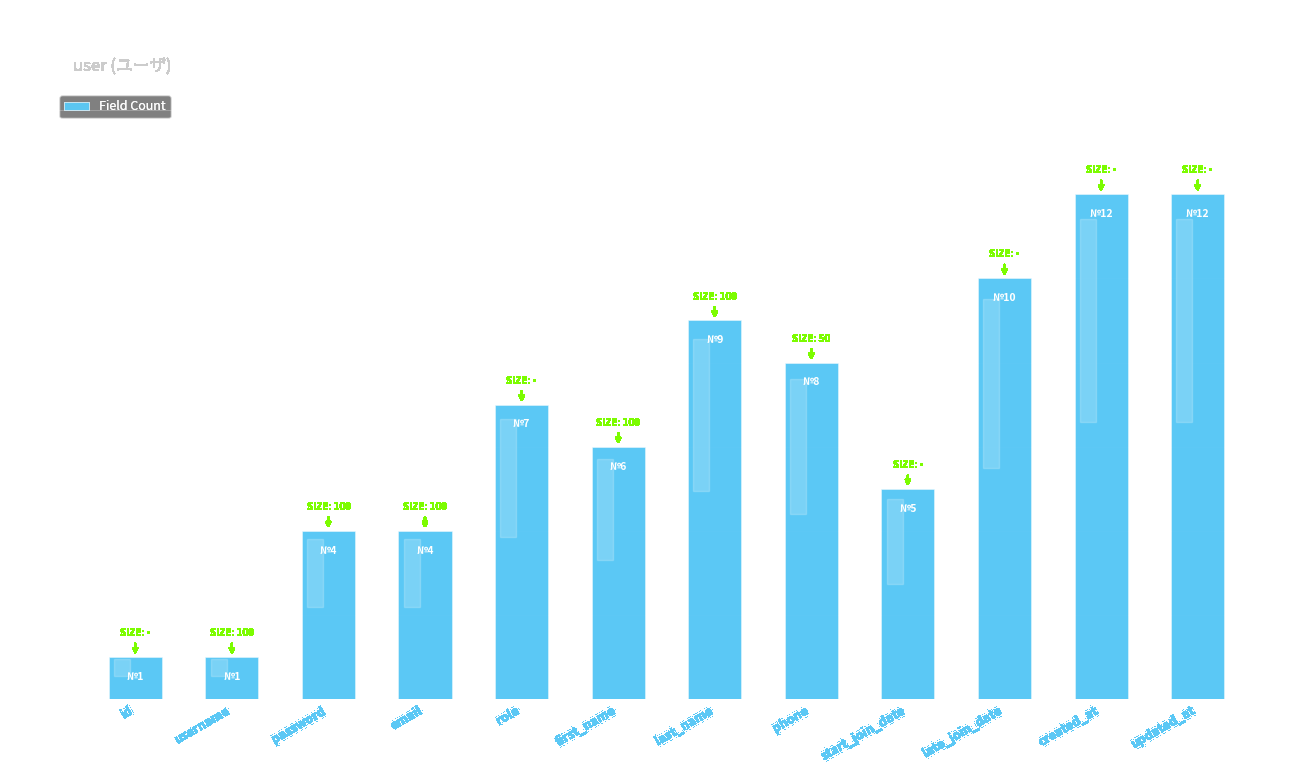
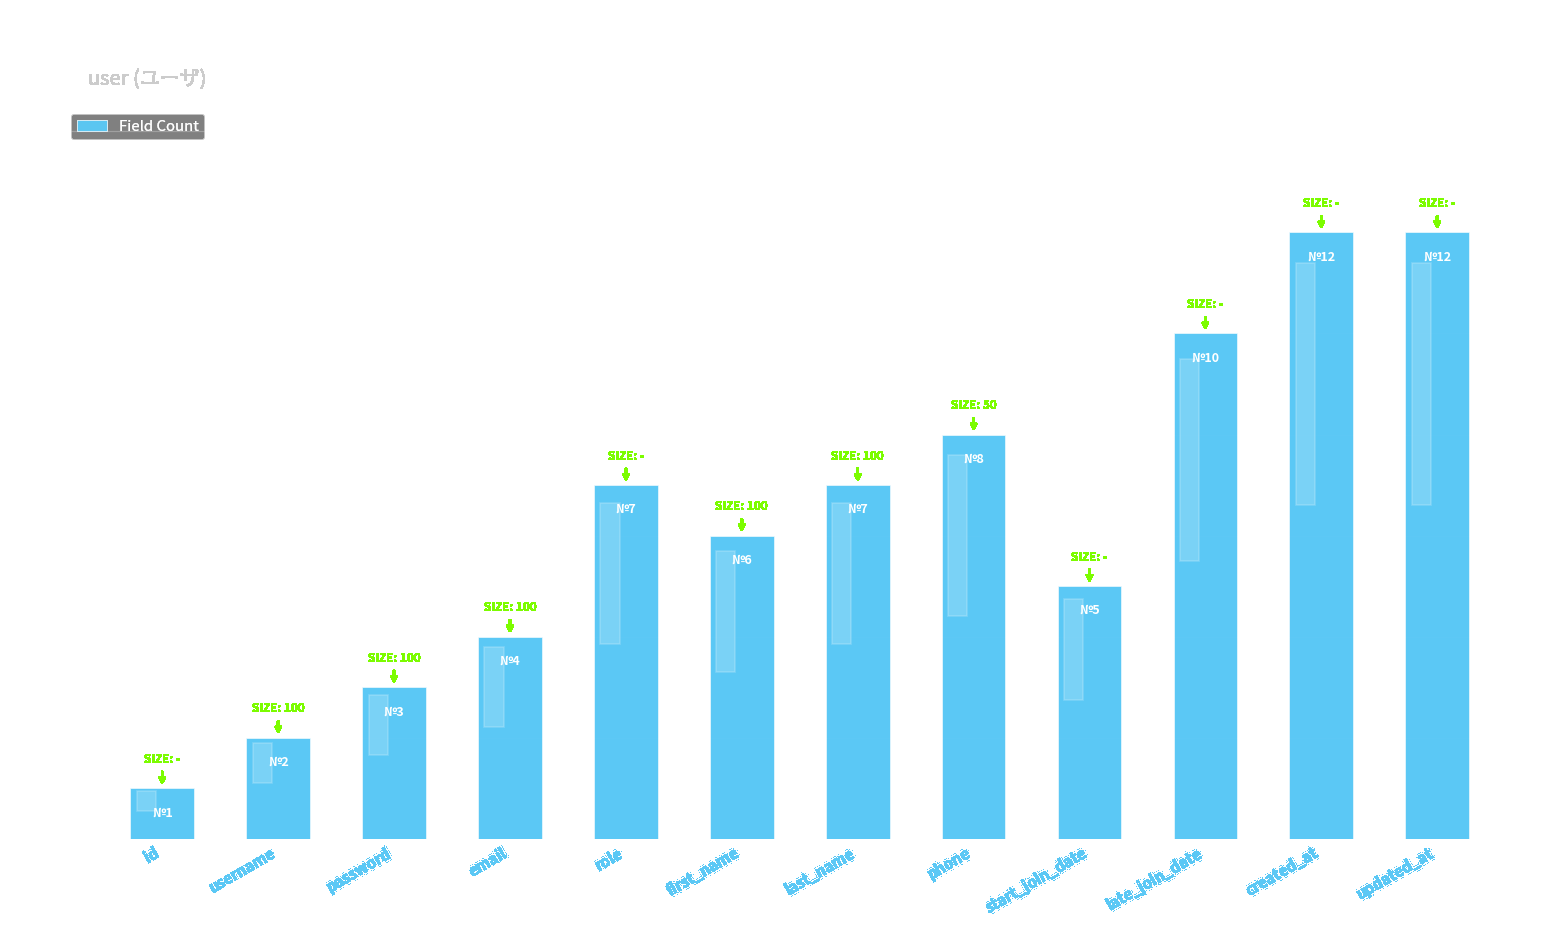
  {
    "id": 1,
-   "username": 1,
-   "password": 4,
+   "username": 2,
+   "password": 3,
    "email": 4,
    "role": 7,
    "first_name": 6,
-   "last_name": 9,
+   "last_name": 7,
    "phone": 8,
    "start_join_date": 5,
    "late_join_date": 10,
    "created_at": 12,
    "updated_at": 12
  }
